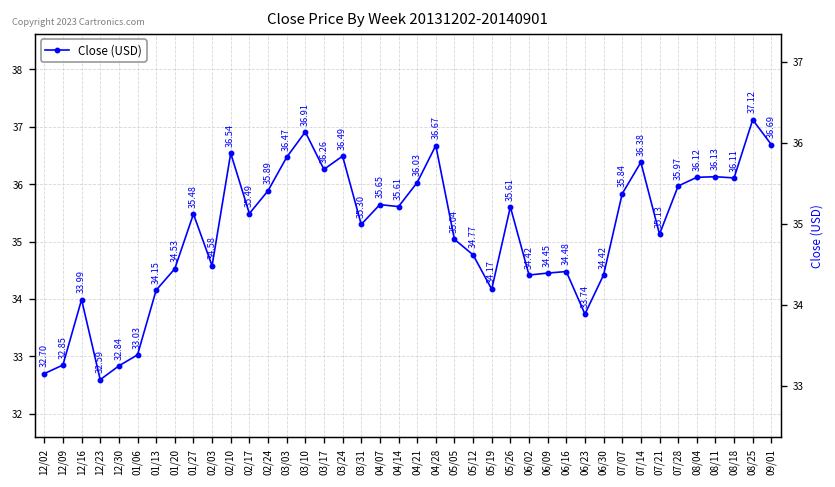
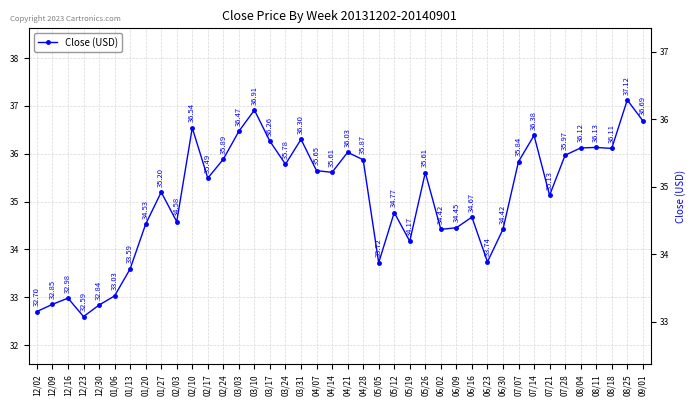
  {
    "12/02": 32.70,
    "12/09": 32.85,
-   "12/16": 33.99,
+   "12/16": 32.98,
    "12/23": 32.59,
    "12/30": 32.84,
    "01/06": 33.03,
-   "01/13": 34.15,
+   "01/13": 33.59,
    "01/20": 34.53,
-   "01/27": 35.48,
+   "01/27": 35.20,
    "02/03": 34.58,
    "02/10": 36.54,
    "02/17": 35.49,
    "02/24": 35.89,
    "03/03": 36.47,
    "03/10": 36.91,
    "03/17": 36.26,
-   "03/24": 36.49,
-   "03/31": 35.30,
+   "03/24": 35.78,
+   "03/31": 36.30,
    "04/07": 35.65,
    "04/14": 35.61,
    "04/21": 36.03,
-   "04/28": 36.67,
-   "05/05": 35.04,
+   "04/28": 35.87,
+   "05/05": 33.72,
    "05/12": 34.77,
    "05/19": 34.17,
    "05/26": 35.61,
    "06/02": 34.42,
    "06/09": 34.45,
-   "06/16": 34.48,
+   "06/16": 34.67,
    "06/23": 33.74,
    "06/30": 34.42,
    "07/07": 35.84,
    "07/14": 36.38,
    "07/21": 35.13,
    "07/28": 35.97,
    "08/04": 36.12,
    "08/11": 36.13,
    "08/18": 36.11,
    "08/25": 37.12,
    "09/01": 36.69
  }
